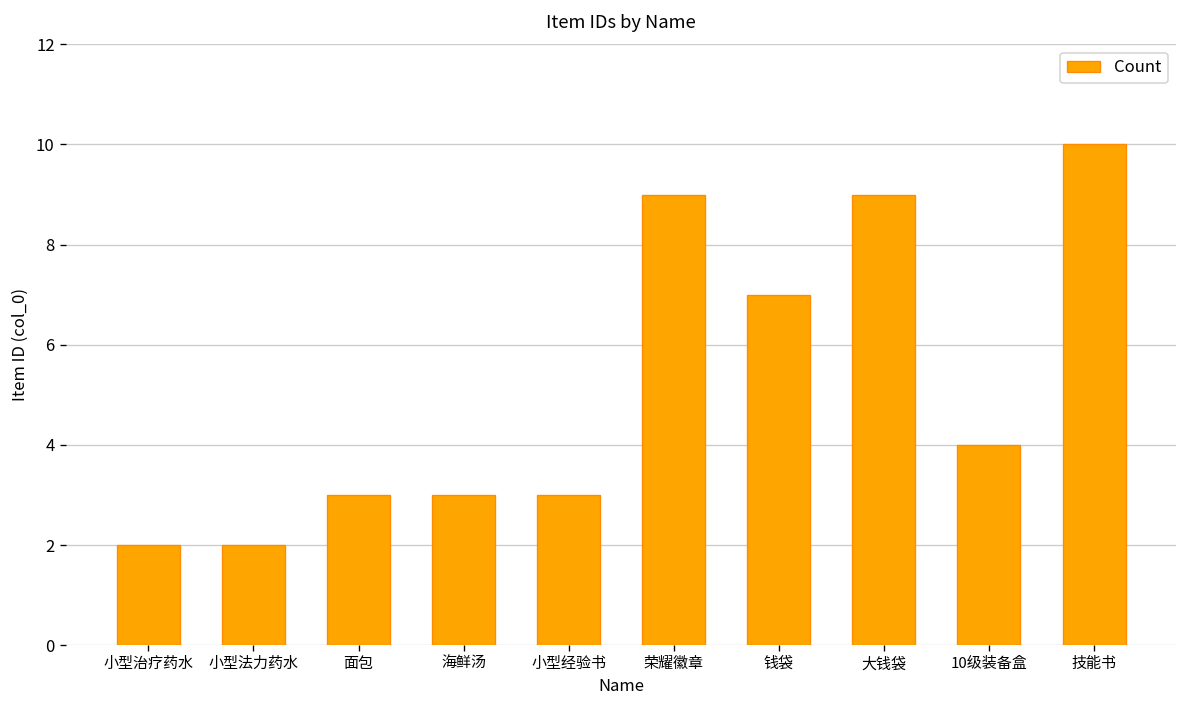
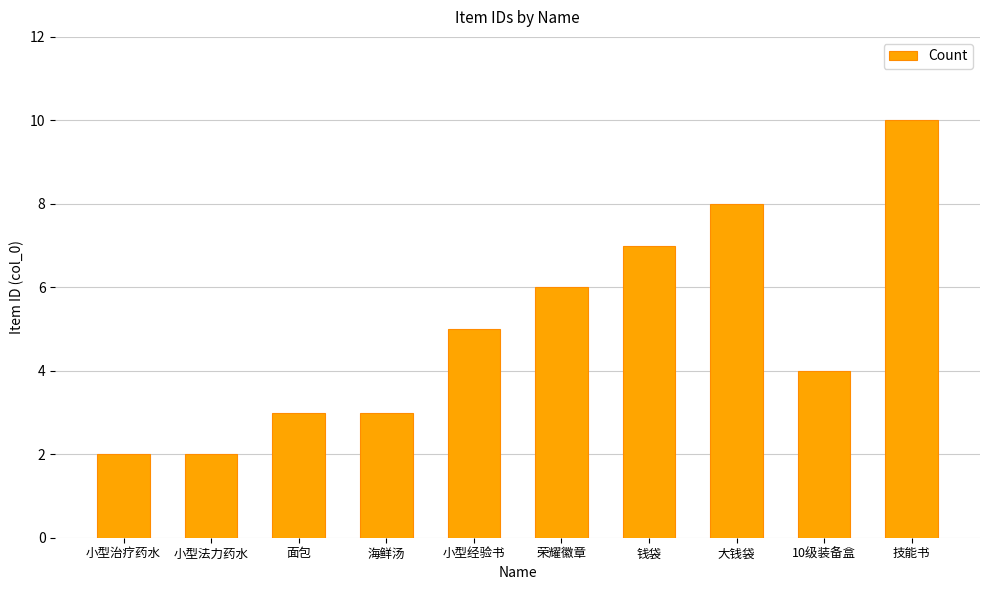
  {
    "小型治疗药水": 2,
    "小型法力药水": 2,
    "面包": 3,
    "海鲜汤": 3,
-   "小型经验书": 3,
-   "荣耀徽章": 9,
+   "小型经验书": 5,
+   "荣耀徽章": 6,
    "钱袋": 7,
-   "大钱袋": 9,
+   "大钱袋": 8,
    "10级装备盒": 4,
    "技能书": 10
  }
